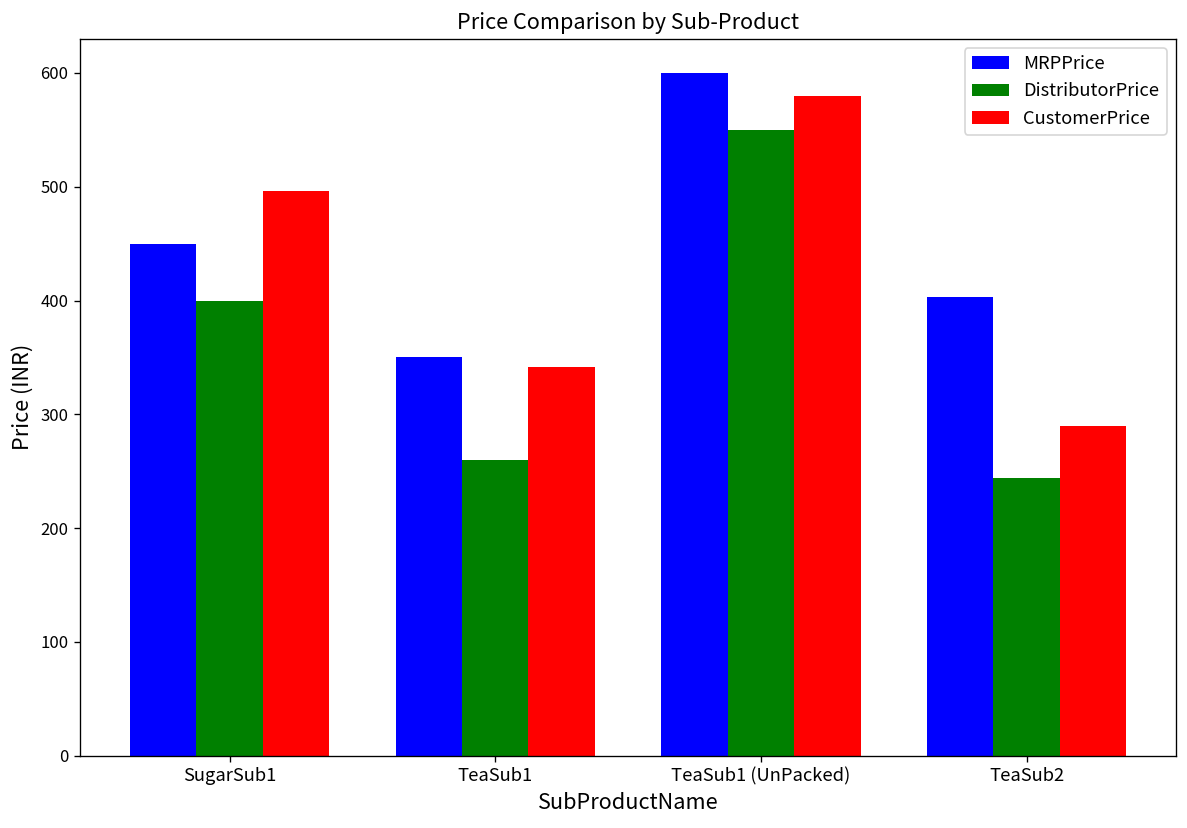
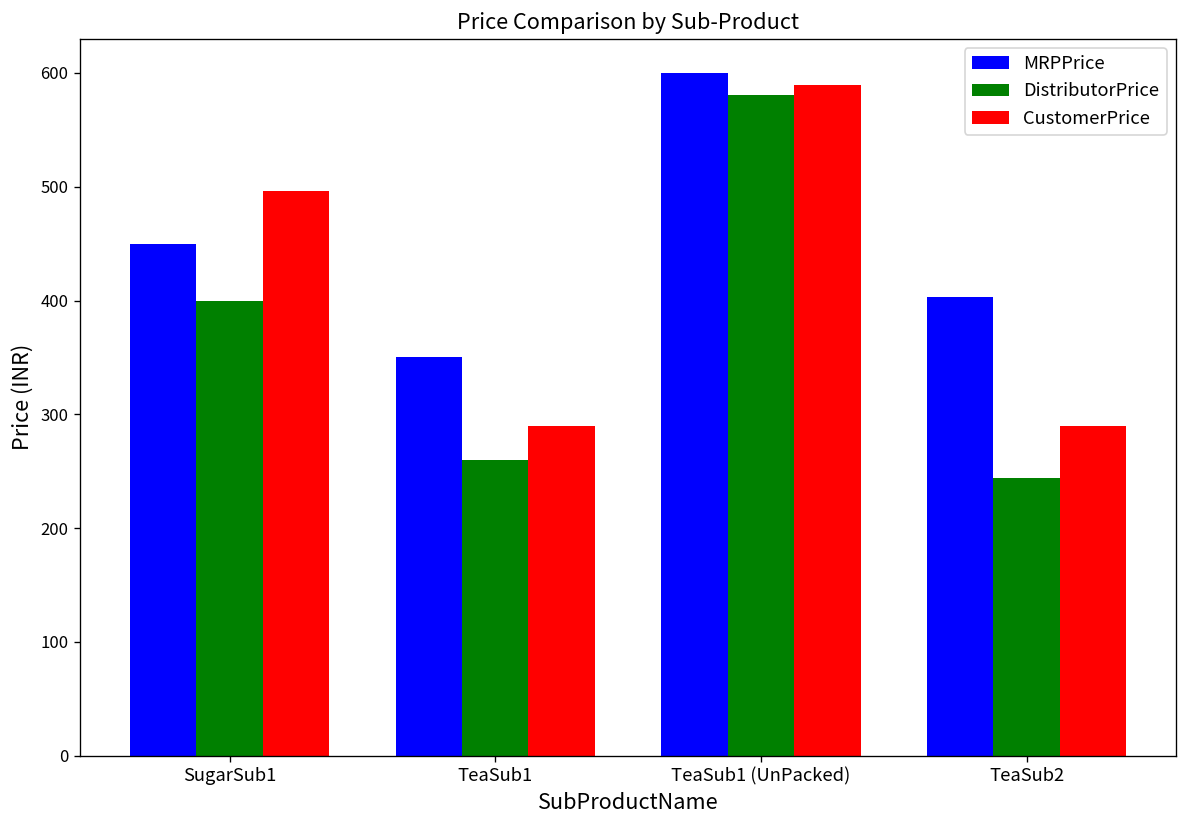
  {
    "MRPPrice": {
      "SugarSub1": 450,
      "TeaSub1": 350,
      "TeaSub1 (UnPacked)": 600,
      "TeaSub2": 400
    },
    "DistributorPrice": {
      "SugarSub1": 400,
      "TeaSub1": 260,
-     "TeaSub1 (UnPacked)": 550,
+     "TeaSub1 (UnPacked)": 580,
      "TeaSub2": 240
    },
    "CustomerPrice": {
      "SugarSub1": 500,
-     "TeaSub1": 340,
-     "TeaSub1 (UnPacked)": 580,
+     "TeaSub1": 290,
+     "TeaSub1 (UnPacked)": 590,
      "TeaSub2": 290
    }
  }
